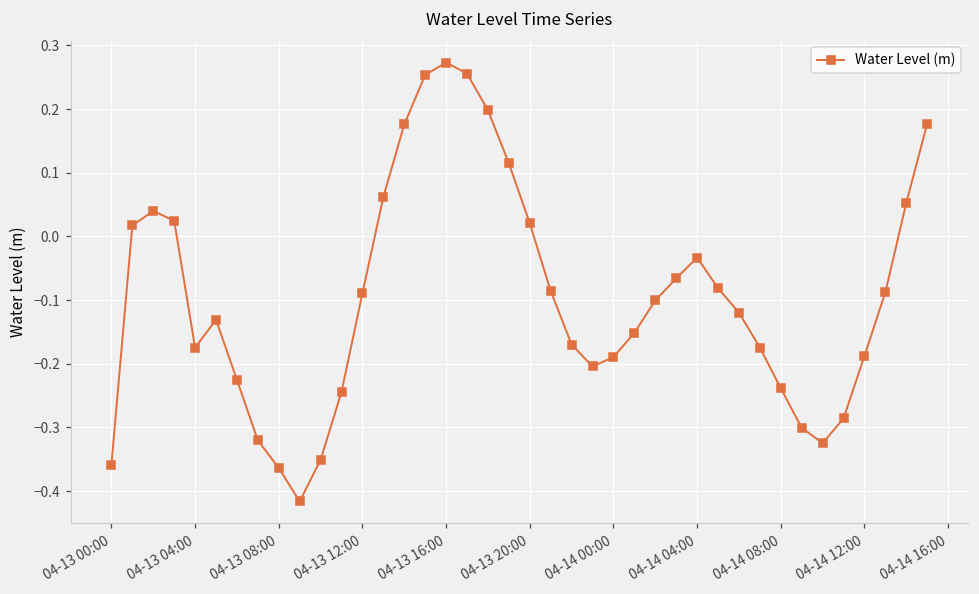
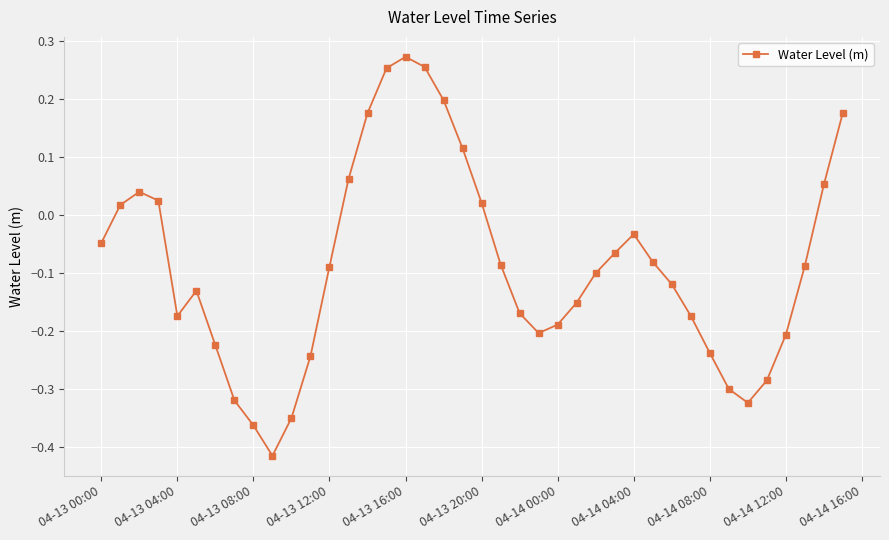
  {
-   "04-13 00:00": -0.36,
+   "04-13 00:00": -0.05,
    "04-13 04:00": -0.17,
    "04-13 08:00": -0.36,
    "04-13 12:00": -0.09,
    "04-13 16:00": 0.27,
    "04-13 20:00": 0.02,
    "04-14 00:00": -0.19,
    "04-14 04:00": -0.03,
    "04-14 08:00": -0.24,
-   "04-14 12:00": -0.19
+   "04-14 12:00": -0.21
  }
